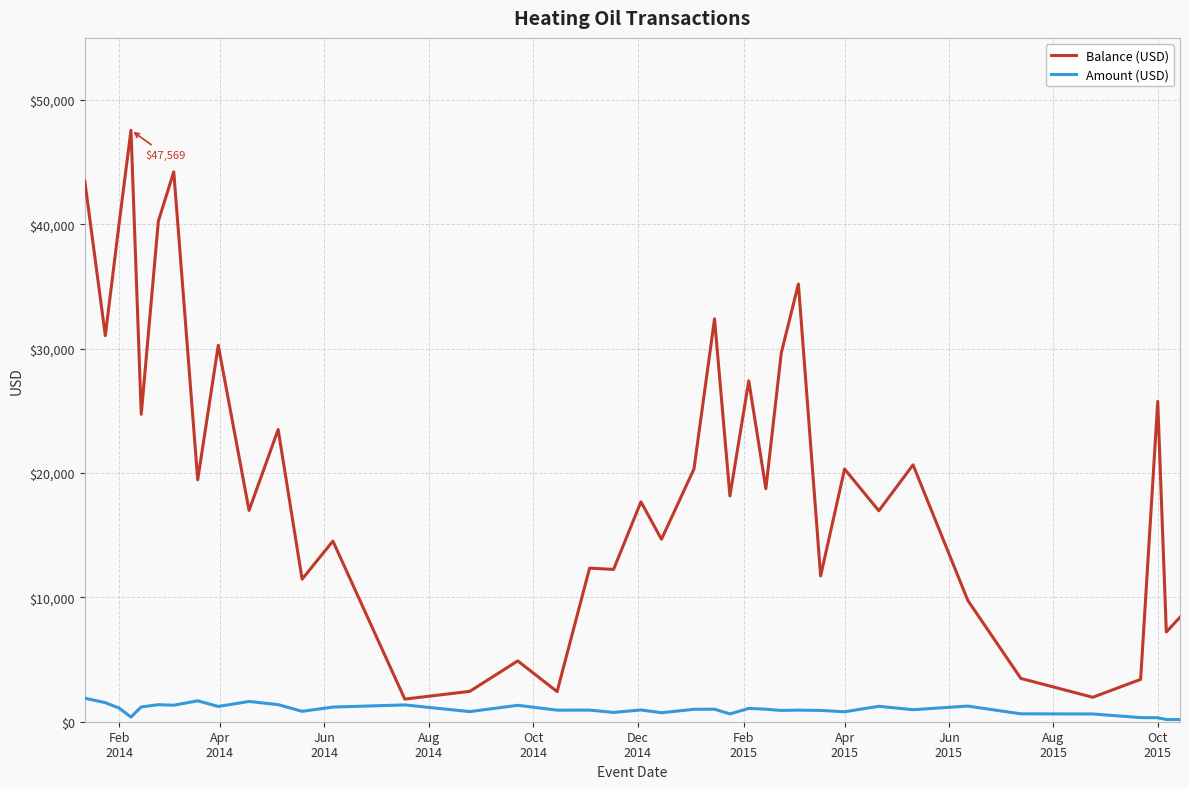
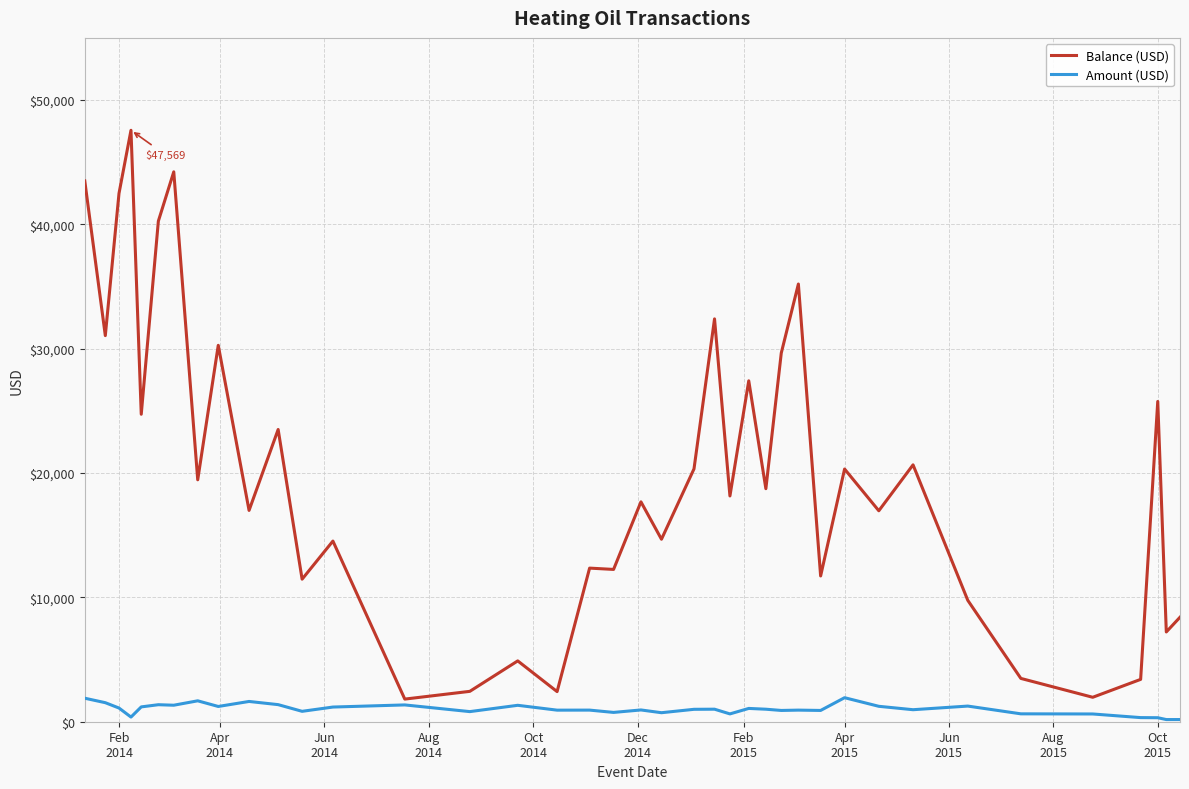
  {
    "Balance (USD)": {
-     "Feb 2014": "$40,000",
+     "Feb 2014": "$42,500",
      "Apr 2015": "$20,300",
      "Oct 2015": "$25,800"
    },
    "Amount (USD)": {
      "Feb 2014": "$1,100",
-     "Apr 2015": "$800",
+     "Apr 2015": "$1,900",
      "Oct 2015": "$300"
    }
  }
